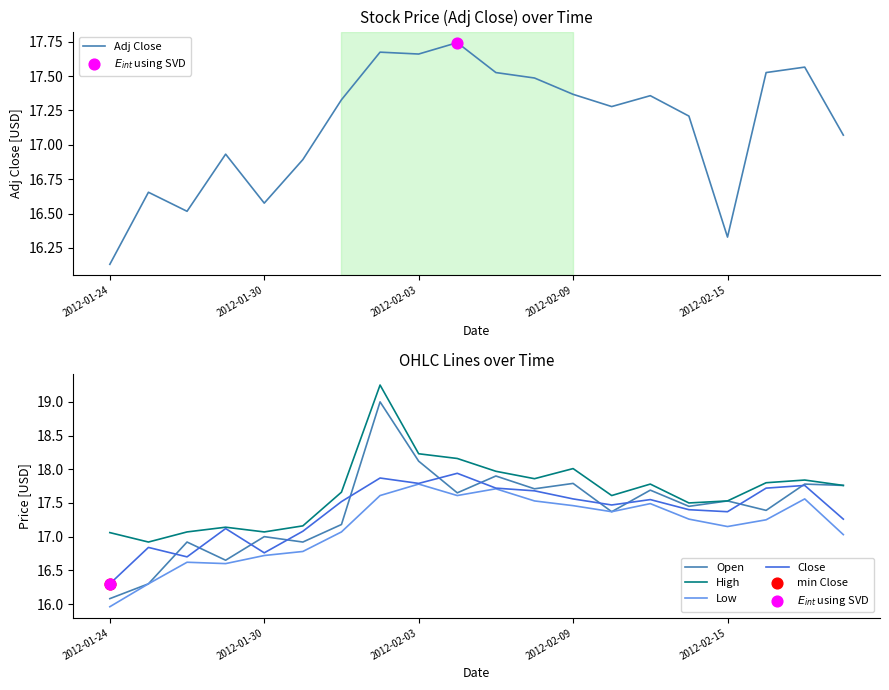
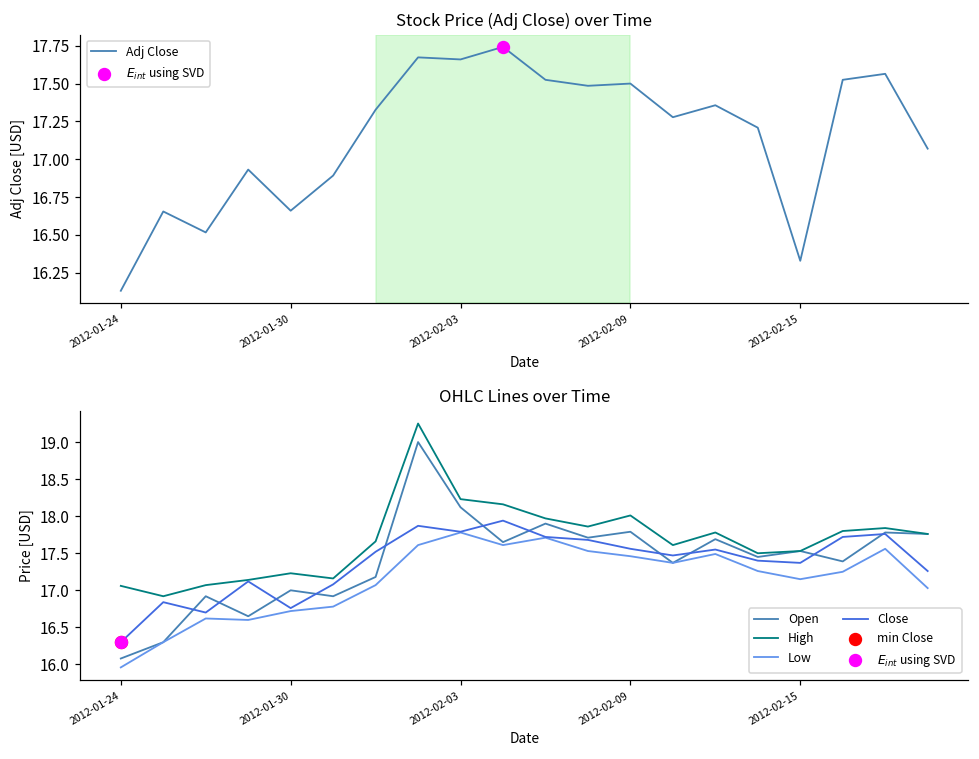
  {
    "Stock Price (Adj Close) over Time": {
      "Adj Close": {
        "2012-01-24": 16.13,
-       "2012-01-30": 16.58,
+       "2012-01-30": 16.66,
        "2012-02-03": 17.66,
-       "2012-02-09": 17.37,
+       "2012-02-09": 17.50,
        "2012-02-15": 16.33
      }
    },
    "OHLC Lines over Time": {
      "High": {
        "2012-01-24": 17.1,
-       "2012-01-30": 17.1,
+       "2012-01-30": 17.2,
        "2012-02-03": 18.2,
        "2012-02-09": 18.0
      }
    }
  }
